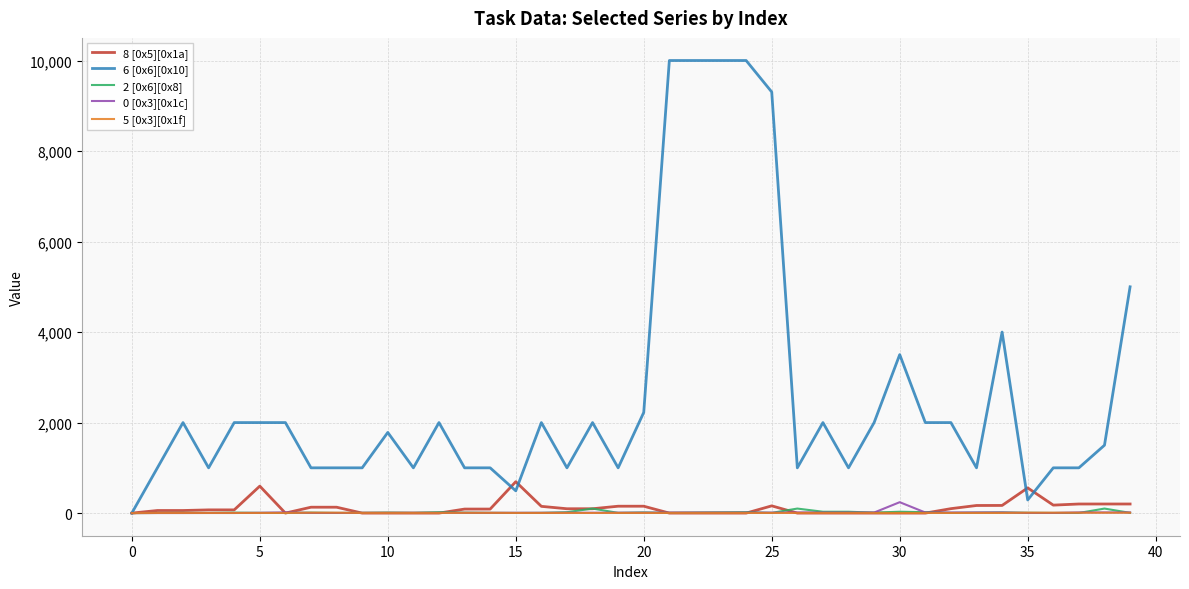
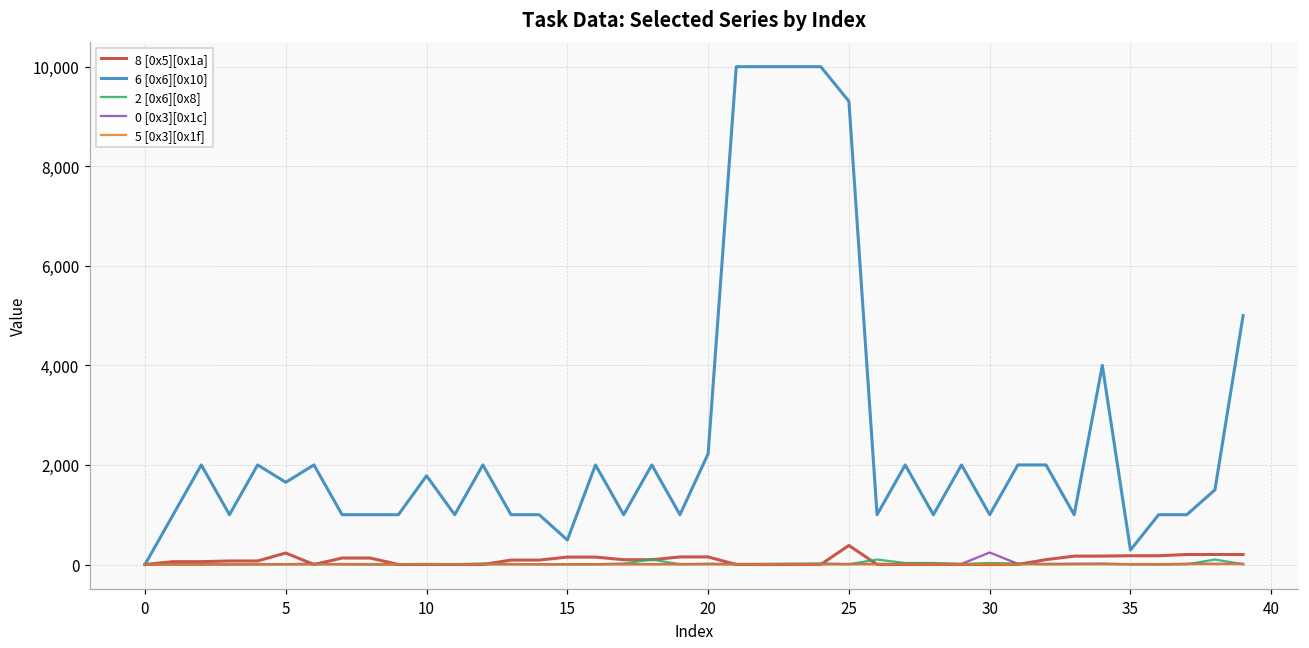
  {
    "8 [0x5][0x1a]": {
-     "5": "600",
-     "15": "700",
+     "5": "200",
+     "15": "100",
      "20": "200",
-     "25": "200",
-     "35": "600"
+     "25": "400",
+     "35": "200"
    },
    "6 [0x6][0x10]": {
-     "5": "2,000",
+     "5": "1,700",
      "10": "1,800",
      "15": "500",
      "20": "2,200",
      "25": "9,300",
-     "30": "3,500",
+     "30": "1,000",
      "35": "300"
    },
    "0 [0x3][0x1c]": {
      "30": "200"
    }
  }
